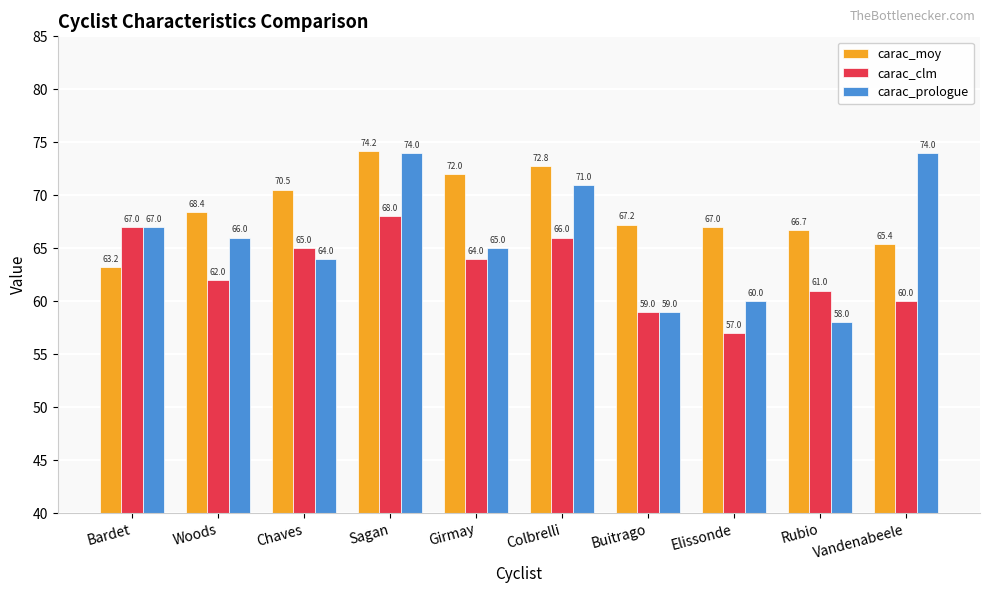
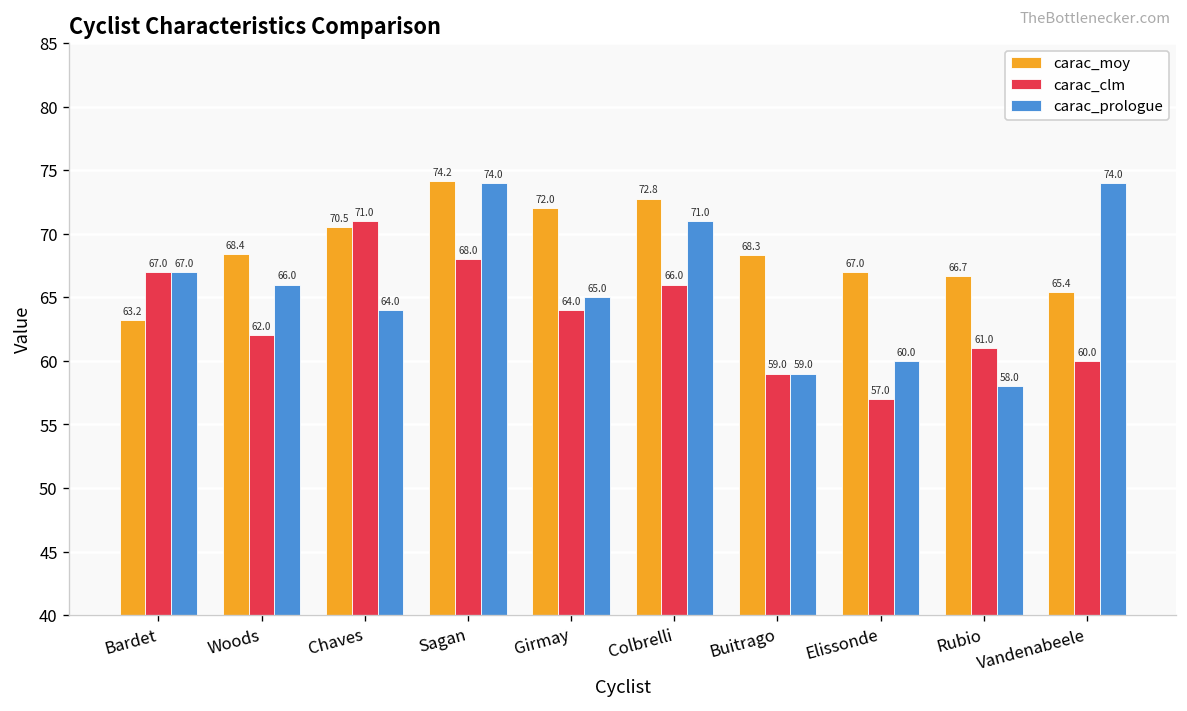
  {
    "carac_moy": {
      "Bardet": 63.2,
      "Woods": 68.4,
      "Chaves": 70.5,
      "Sagan": 74.2,
      "Girmay": 72.0,
      "Colbrelli": 72.8,
-     "Buitrago": 67.2,
+     "Buitrago": 68.3,
      "Elissonde": 67.0,
      "Rubio": 66.7,
      "Vandenabeele": 65.4
    },
    "carac_clm": {
      "Bardet": 67.0,
      "Woods": 62.0,
-     "Chaves": 65.0,
+     "Chaves": 71.0,
      "Sagan": 68.0,
      "Girmay": 64.0,
      "Colbrelli": 66.0,
      "Buitrago": 59.0,
      "Elissonde": 57.0,
      "Rubio": 61.0,
      "Vandenabeele": 60.0
    },
    "carac_prologue": {
      "Bardet": 67.0,
      "Woods": 66.0,
      "Chaves": 64.0,
      "Sagan": 74.0,
      "Girmay": 65.0,
      "Colbrelli": 71.0,
      "Buitrago": 59.0,
      "Elissonde": 60.0,
      "Rubio": 58.0,
      "Vandenabeele": 74.0
    }
  }
